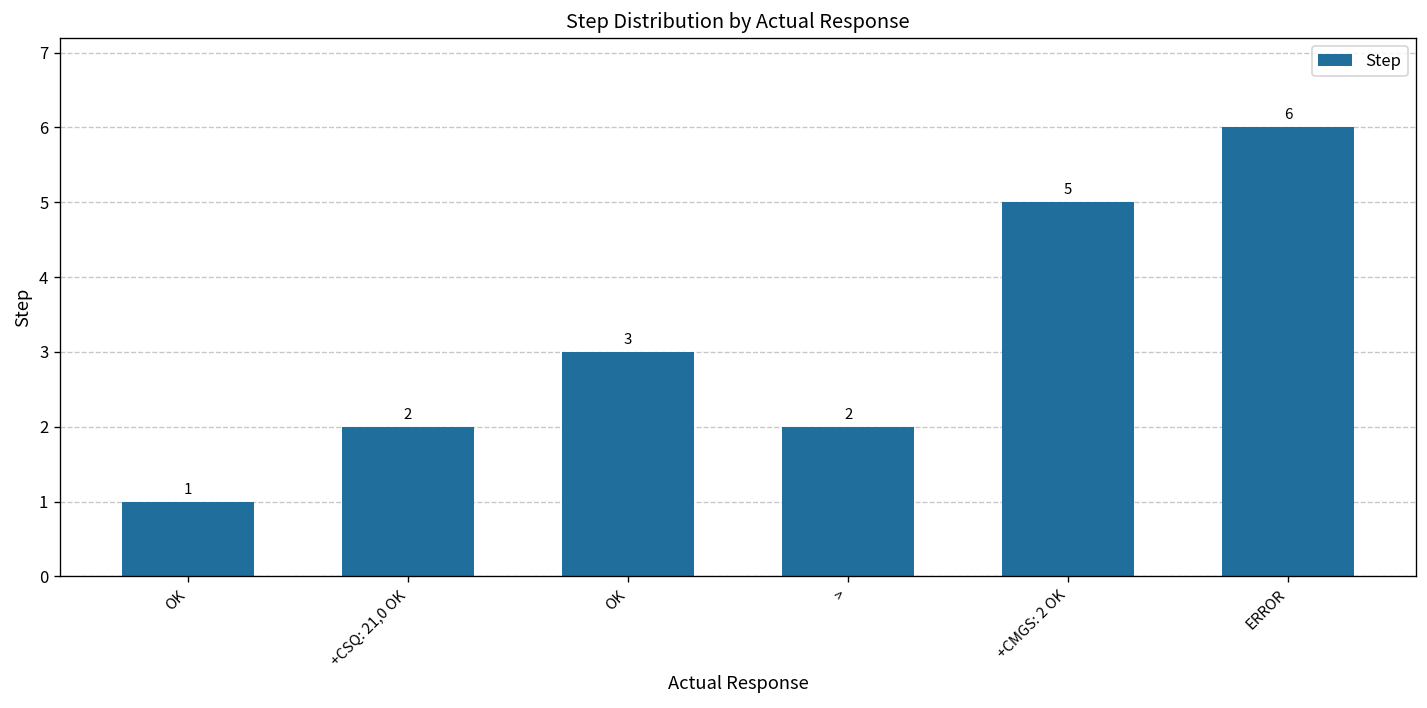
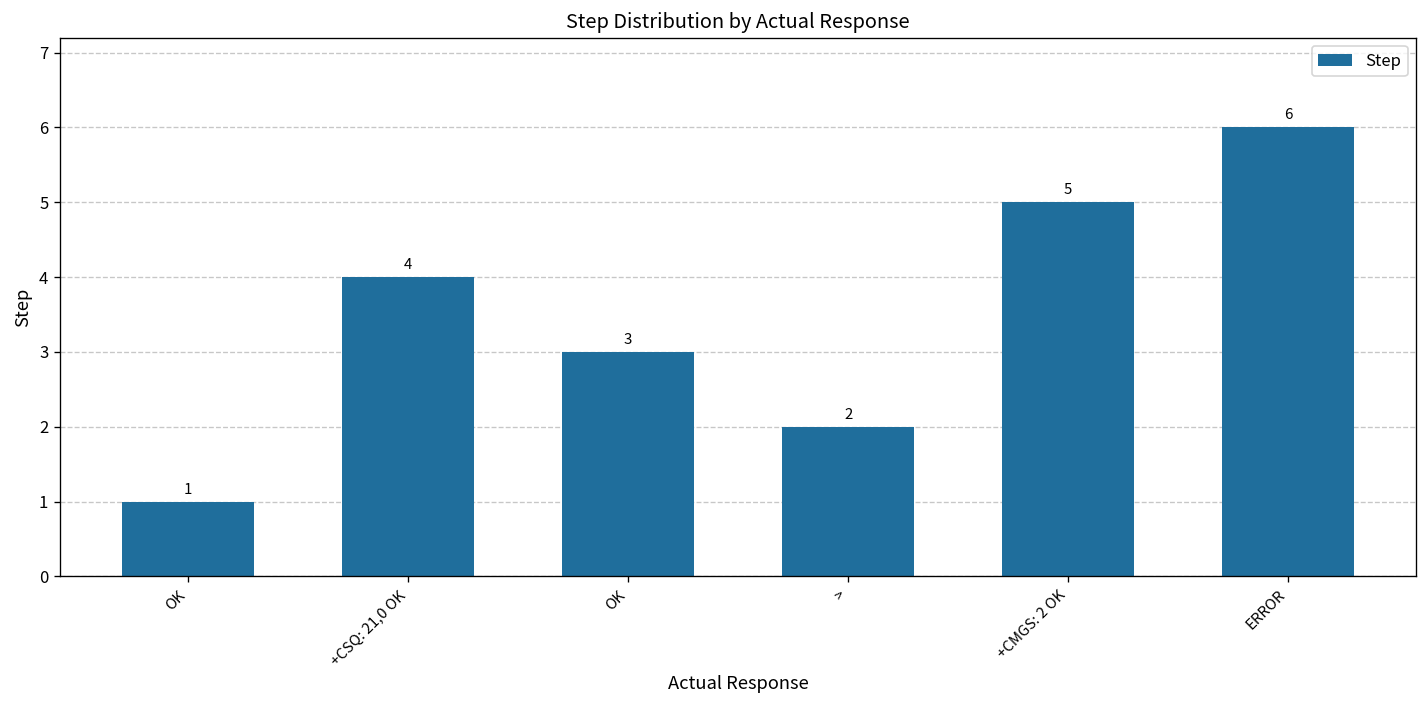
  {
-   "+CSQ: 21,0 OK": 2,
+   "+CSQ: 21,0 OK": 4,
    ">": 2,
    "+CMGS: 2 OK": 5,
    "ERROR": 6
  }
